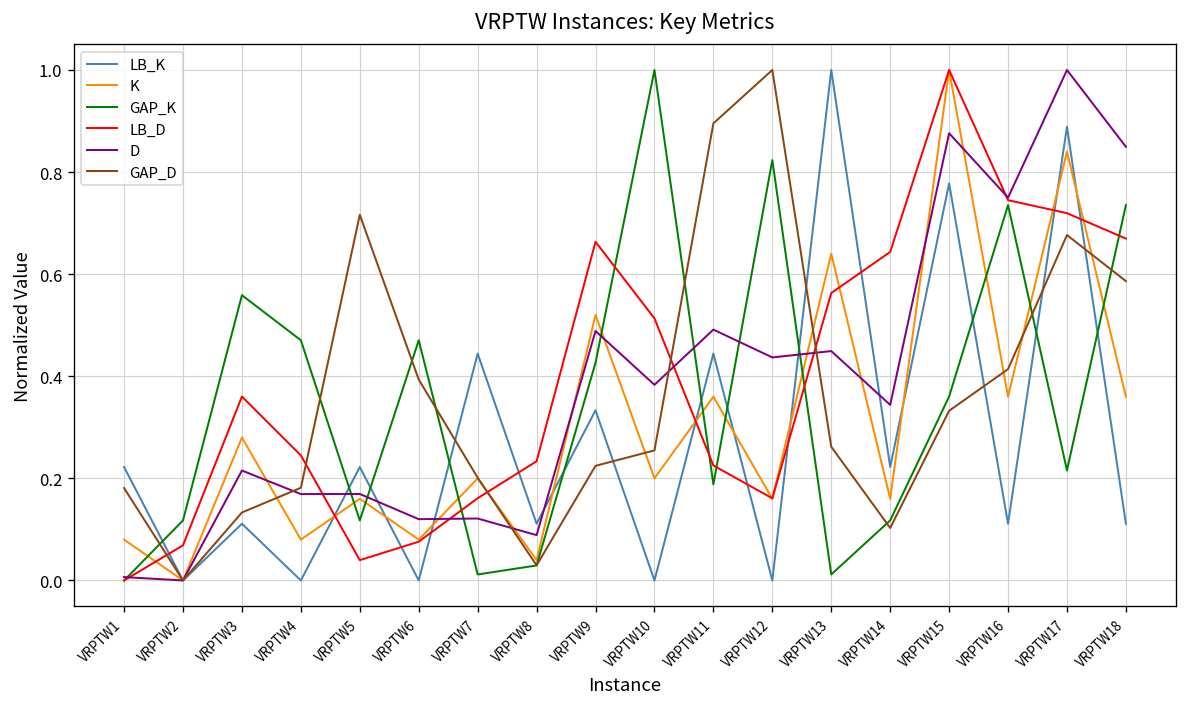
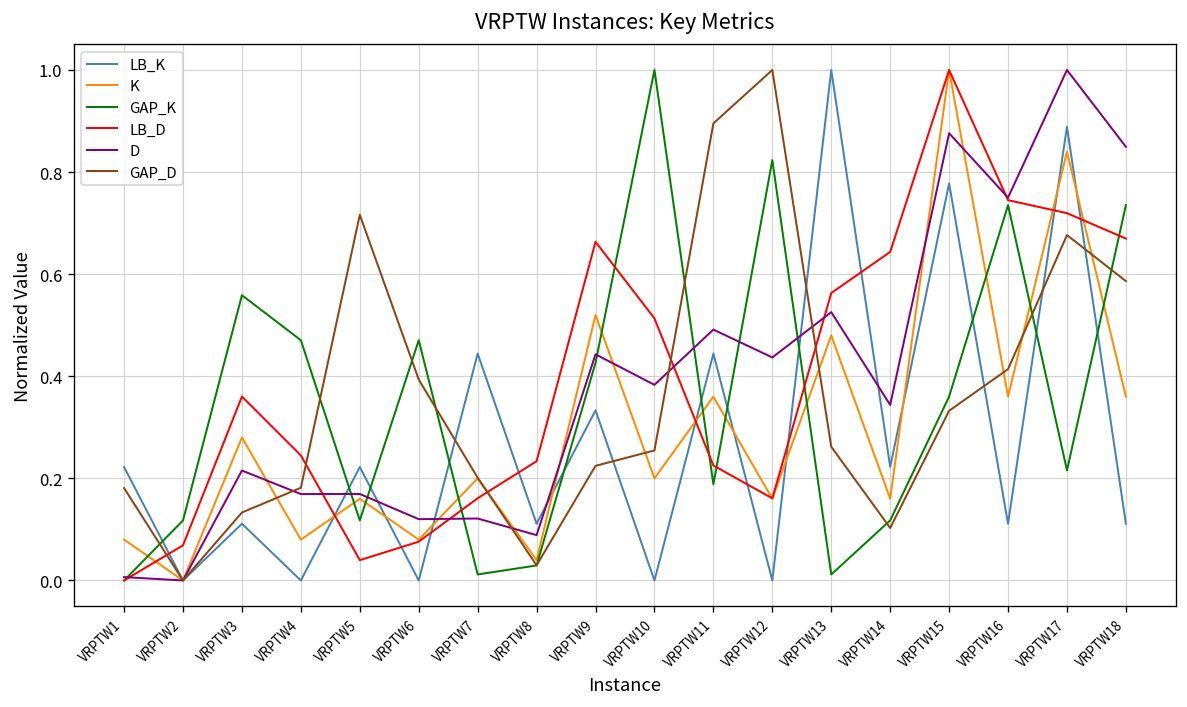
  {
    "LB_K": {
      "VRPTW1": 0.22,
      "VRPTW3": 0.11,
      "VRPTW4": 0.00,
      "VRPTW5": 0.22,
      "VRPTW6": 0.00,
      "VRPTW7": 0.44,
      "VRPTW8": 0.11,
      "VRPTW9": 0.33,
      "VRPTW10": 0.00,
      "VRPTW11": 0.44,
      "VRPTW12": 0.00,
      "VRPTW13": 1.00,
      "VRPTW14": 0.22,
      "VRPTW15": 0.78,
      "VRPTW16": 0.11,
      "VRPTW17": 0.89,
      "VRPTW18": 0.11
    },
    "K": {
      "VRPTW1": 0.08,
      "VRPTW3": 0.28,
      "VRPTW4": 0.08,
      "VRPTW5": 0.16,
      "VRPTW8": 0.04,
      "VRPTW9": 0.52,
      "VRPTW10": 0.20,
      "VRPTW11": 0.36,
-     "VRPTW13": 0.64,
+     "VRPTW13": 0.48,
      "VRPTW14": 0.16,
      "VRPTW16": 0.36,
      "VRPTW17": 0.84,
      "VRPTW18": 0.36
    },
    "GAP_K": {
      "VRPTW2": 0.12,
      "VRPTW3": 0.56,
      "VRPTW4": 0.47,
      "VRPTW5": 0.12,
      "VRPTW6": 0.47,
      "VRPTW7": 0.01,
      "VRPTW9": 0.43,
      "VRPTW10": 1.00,
      "VRPTW11": 0.19,
      "VRPTW12": 0.82,
      "VRPTW13": 0.01,
      "VRPTW14": 0.12,
      "VRPTW15": 0.36,
      "VRPTW16": 0.74,
      "VRPTW17": 0.22,
      "VRPTW18": 0.74
    },
    "LB_D": {
      "VRPTW2": 0.07,
      "VRPTW3": 0.36,
      "VRPTW4": 0.25,
      "VRPTW5": 0.04,
      "VRPTW7": 0.16,
      "VRPTW8": 0.23,
      "VRPTW9": 0.66,
      "VRPTW10": 0.51,
      "VRPTW11": 0.23,
      "VRPTW13": 0.56,
      "VRPTW14": 0.64,
      "VRPTW17": 0.72,
      "VRPTW18": 0.67
    },
    "D": {
      "VRPTW1": 0.01,
      "VRPTW3": 0.22,
      "VRPTW4": 0.17,
      "VRPTW5": 0.17,
      "VRPTW6": 0.12,
      "VRPTW7": 0.12,
      "VRPTW8": 0.09,
-     "VRPTW9": 0.49,
+     "VRPTW9": 0.44,
      "VRPTW10": 0.38,
      "VRPTW11": 0.49,
      "VRPTW12": 0.44,
-     "VRPTW13": 0.45,
+     "VRPTW13": 0.53,
      "VRPTW14": 0.34,
      "VRPTW15": 0.88,
      "VRPTW17": 1.00,
      "VRPTW18": 0.85
    },
    "GAP_D": {
      "VRPTW1": 0.18,
      "VRPTW3": 0.13,
      "VRPTW4": 0.18,
      "VRPTW5": 0.72,
      "VRPTW6": 0.39,
      "VRPTW9": 0.22,
      "VRPTW10": 0.25,
      "VRPTW11": 0.90,
      "VRPTW12": 1.00,
      "VRPTW13": 0.26,
      "VRPTW14": 0.10,
      "VRPTW15": 0.33,
      "VRPTW16": 0.41,
      "VRPTW17": 0.68,
      "VRPTW18": 0.59
    }
  }
